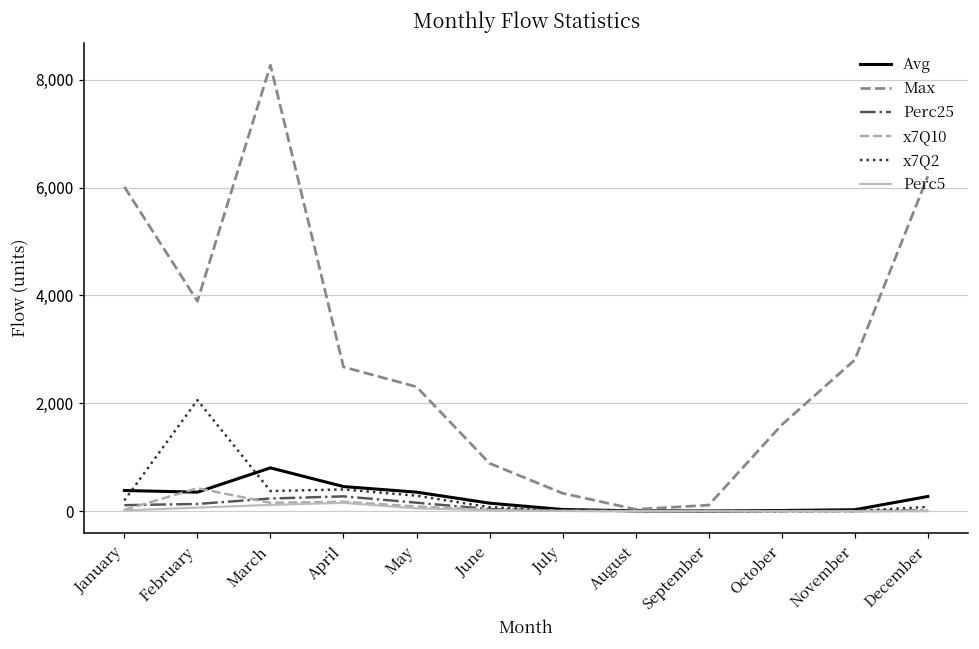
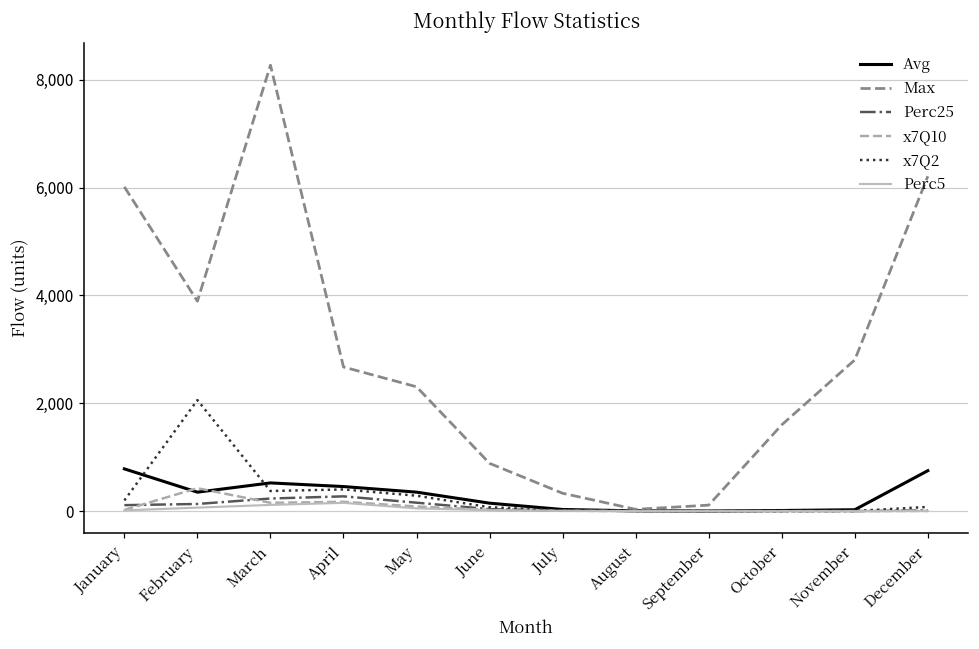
  {
    "Avg": {
-     "January": 400,
+     "January": 800,
      "February": 400,
-     "March": 800,
+     "March": 500,
      "April": 500,
      "May": 400,
      "June": 100,
-     "December": 300
+     "December": 800
    }
  }
